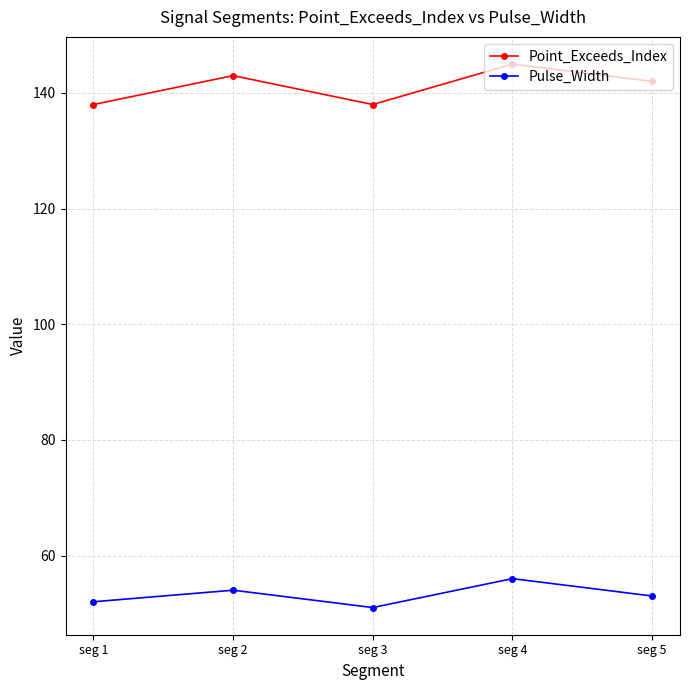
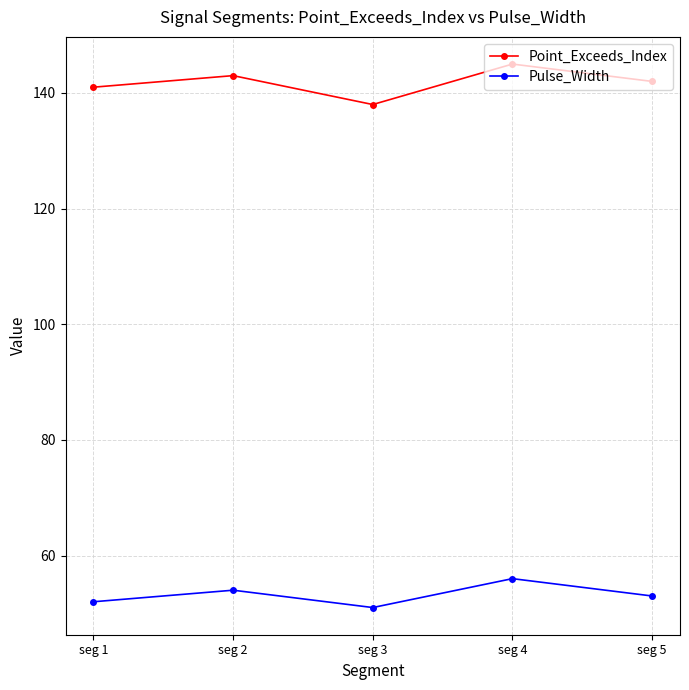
  {
    "Point_Exceeds_Index": {
-     "seg 1": 138,
+     "seg 1": 141,
      "seg 2": 143,
      "seg 3": 138
    },
    "Pulse_Width": {
      "seg 1": 52,
      "seg 2": 54,
      "seg 3": 51,
      "seg 4": 56,
      "seg 5": 53
    }
  }
